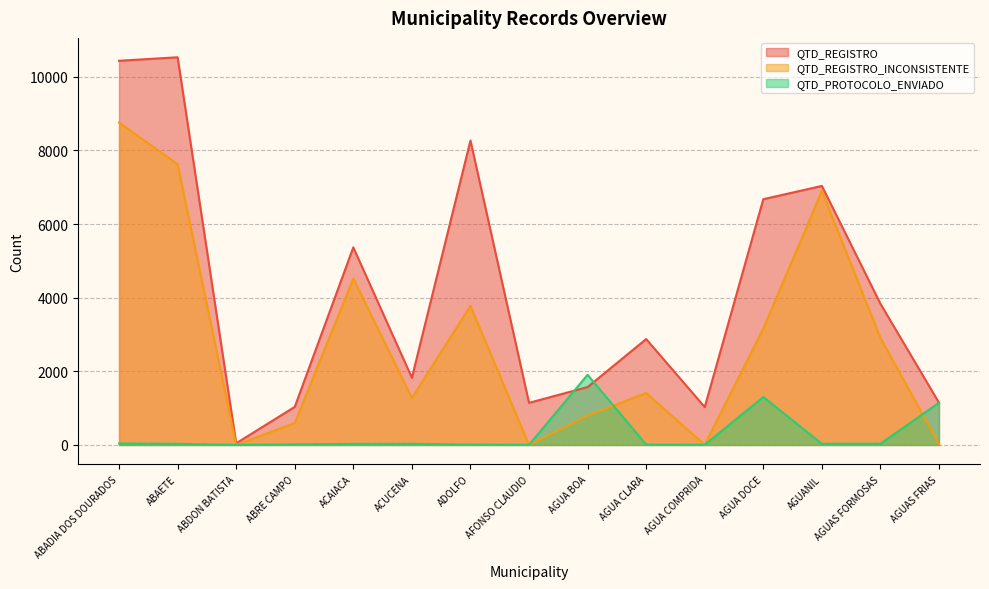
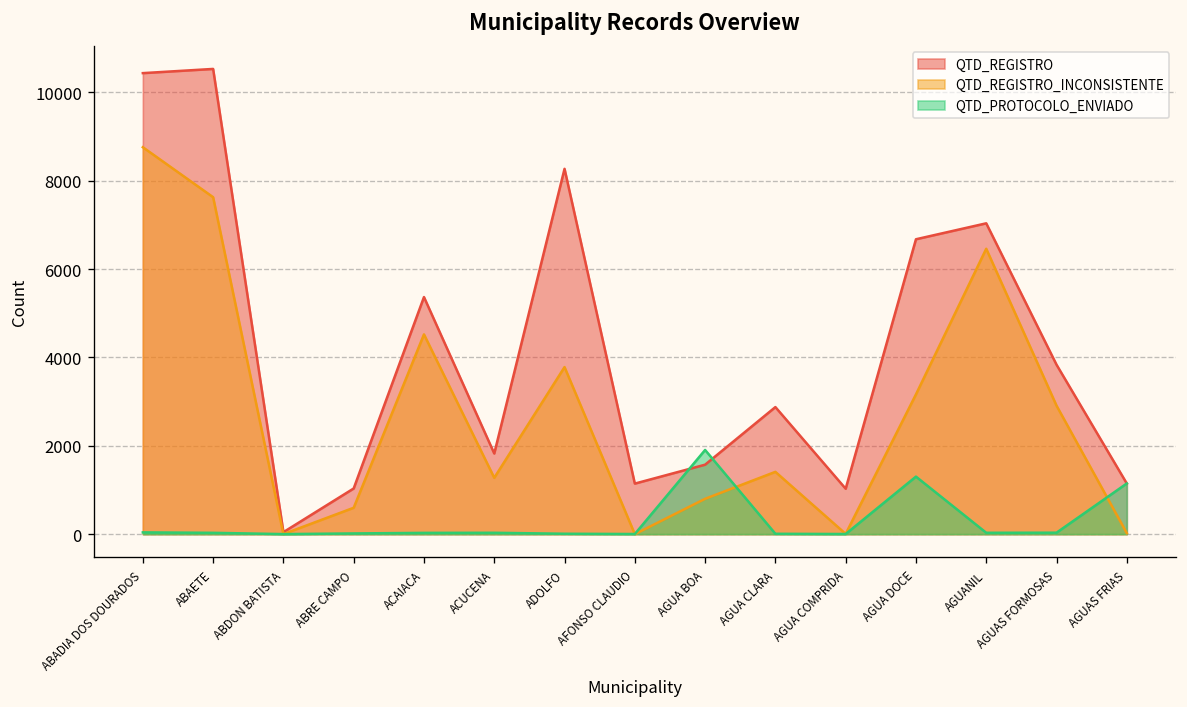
  {
    "QTD_REGISTRO": {
      "ABADIA DOS DOURADOS": 10400,
      "ABAETE": 10500,
      "ABRE CAMPO": 1000,
      "ACAIACA": 5400,
      "ACUCENA": 1800,
      "ADOLFO": 8300,
      "AFONSO CLAUDIO": 1100,
      "AGUA BOA": 1600,
      "AGUA CLARA": 2900,
      "AGUA COMPRIDA": 1000,
      "AGUA DOCE": 6700,
      "AGUANIL": 7000,
      "AGUAS FORMOSAS": 3800
    },
    "QTD_REGISTRO_INCONSISTENTE": {
      "ABADIA DOS DOURADOS": 8800,
      "ABAETE": 7600,
      "ABRE CAMPO": 600,
      "ACAIACA": 4500,
      "ACUCENA": 1300,
      "ADOLFO": 3800,
      "AGUA BOA": 800,
      "AGUA CLARA": 1400,
      "AGUA DOCE": 3200,
-     "AGUANIL": 6900,
+     "AGUANIL": 6500,
      "AGUAS FORMOSAS": 2900,
      "AGUAS FRIAS": 0
    },
    "QTD_PROTOCOLO_ENVIADO": {
      "ABADIA DOS DOURADOS": 0,
      "ABAETE": 0,
      "ABRE CAMPO": 0,
      "ACAIACA": 0,
      "ACUCENA": 0,
      "ADOLFO": 0,
      "AGUA BOA": 1900,
      "AGUA CLARA": 0,
      "AGUA DOCE": 1300,
      "AGUANIL": 0,
      "AGUAS FORMOSAS": 0
    }
  }
